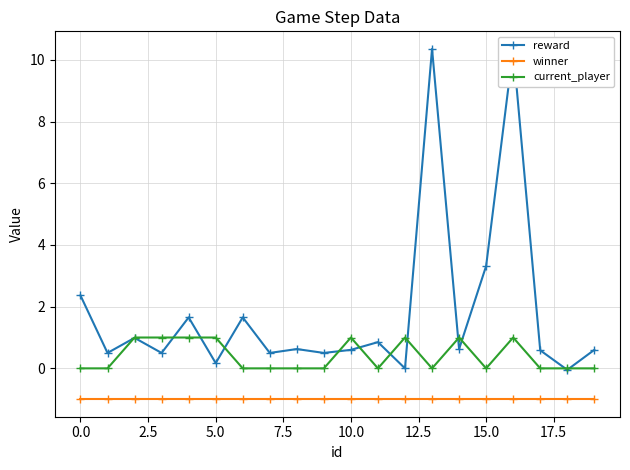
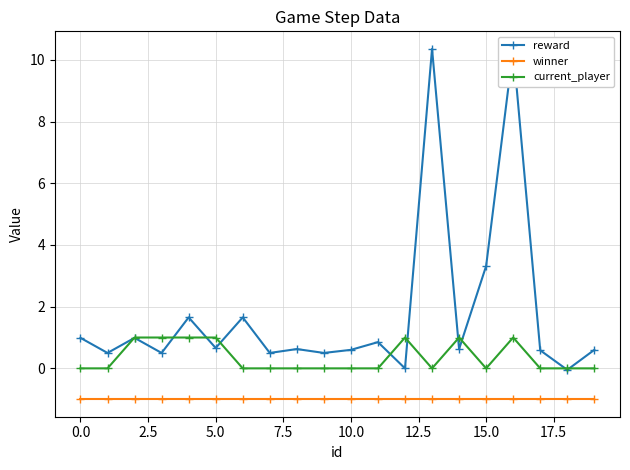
  {
    "reward": {
-     "0.0": 2.4,
-     "5.0": 0.2,
+     "0.0": 1.0,
+     "5.0": 0.7,
      "10.0": 0.6,
      "15.0": 3.3
    },
    "winner": {
      "0.0": -1.0,
      "5.0": -1.0,
      "10.0": -1.0,
      "15.0": -1.0
    },
    "current_player": {
      "0.0": 0,
      "5.0": 1,
-     "10.0": 1,
+     "10.0": 0,
      "15.0": 0
    }
  }
